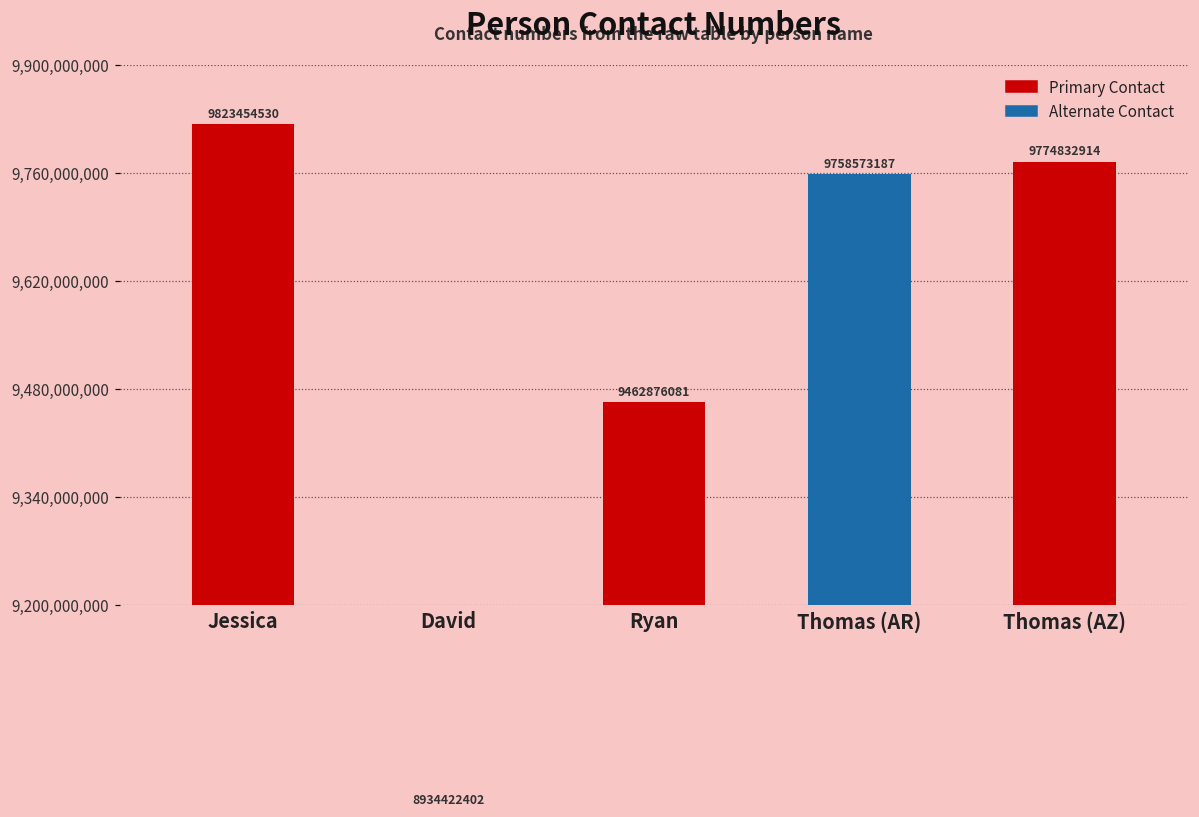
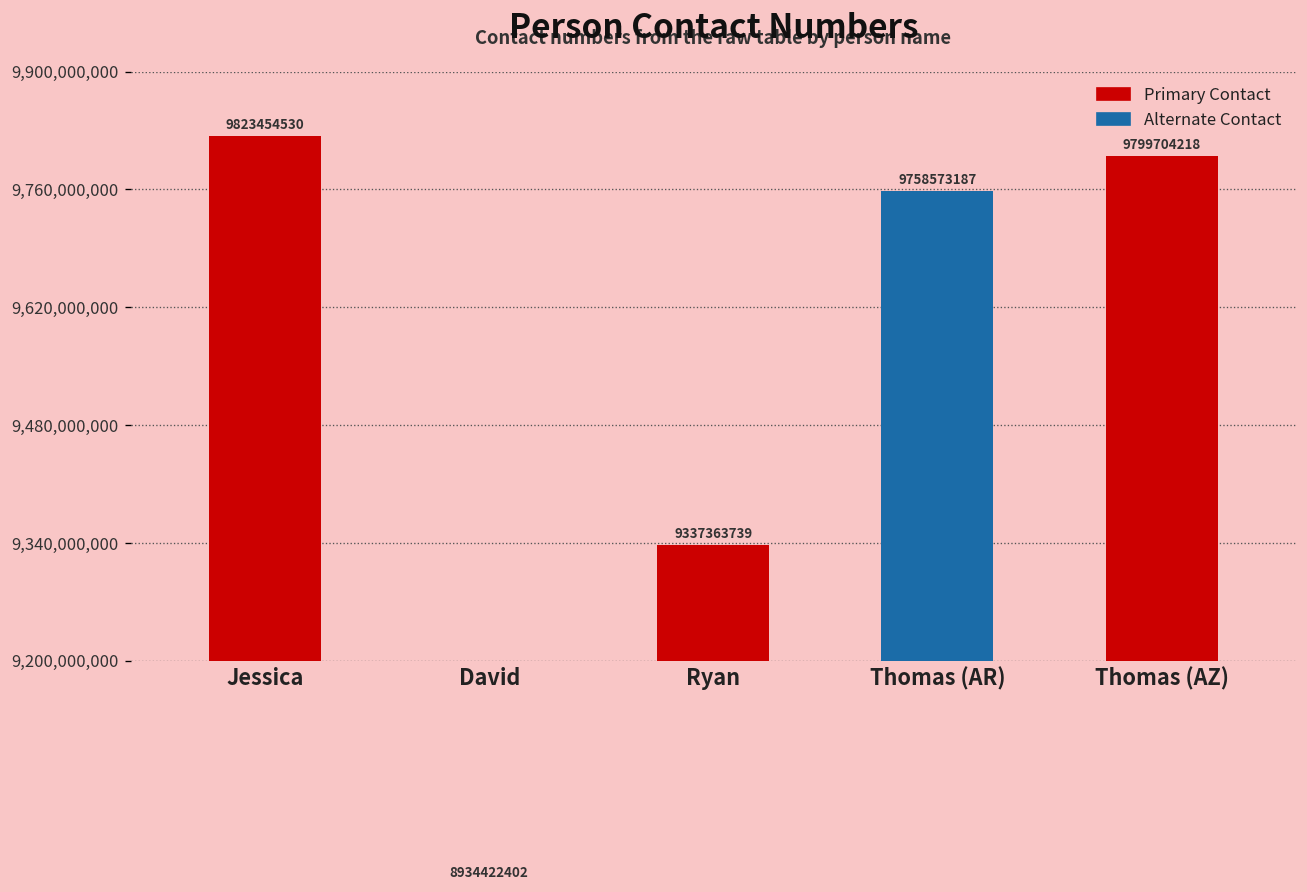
  {
    "Jessica": 9823454530,
-   "Ryan": 9462876081,
+   "Ryan": 9337363739,
    "Thomas (AR)": 9758573187,
-   "Thomas (AZ)": 9774832914
+   "Thomas (AZ)": 9799704218
  }
